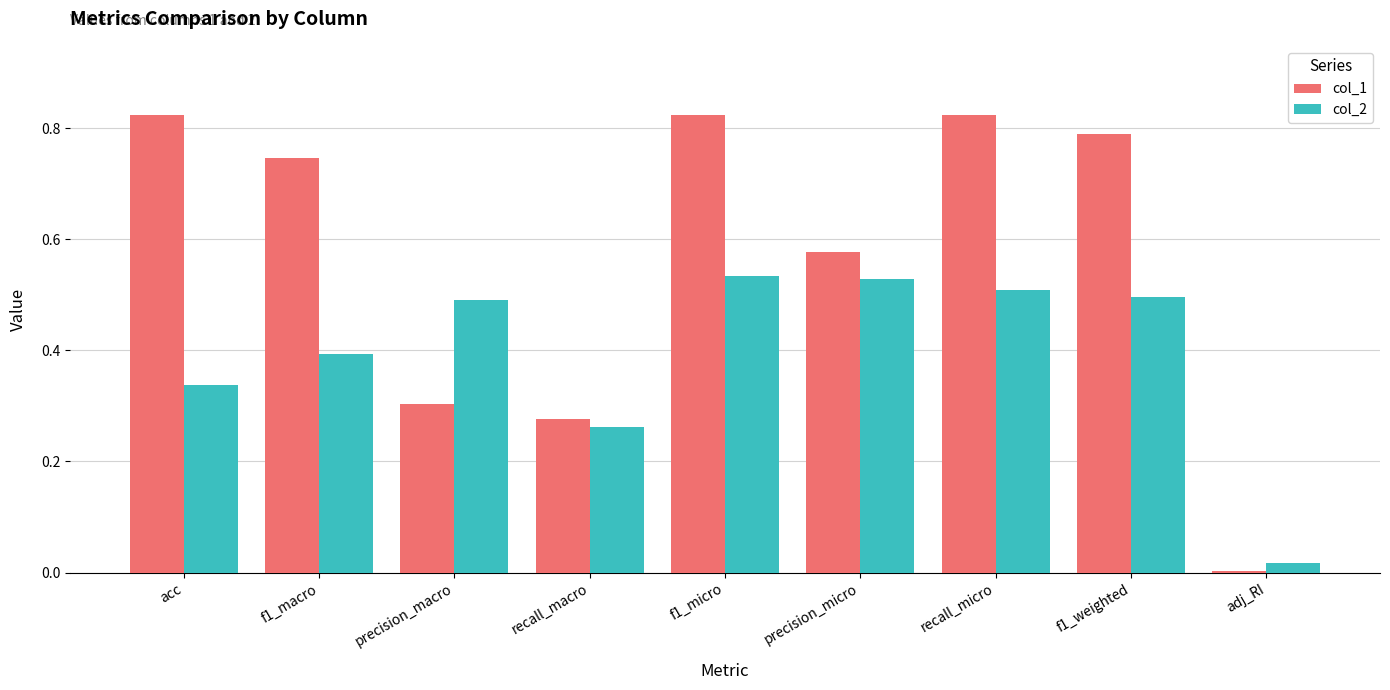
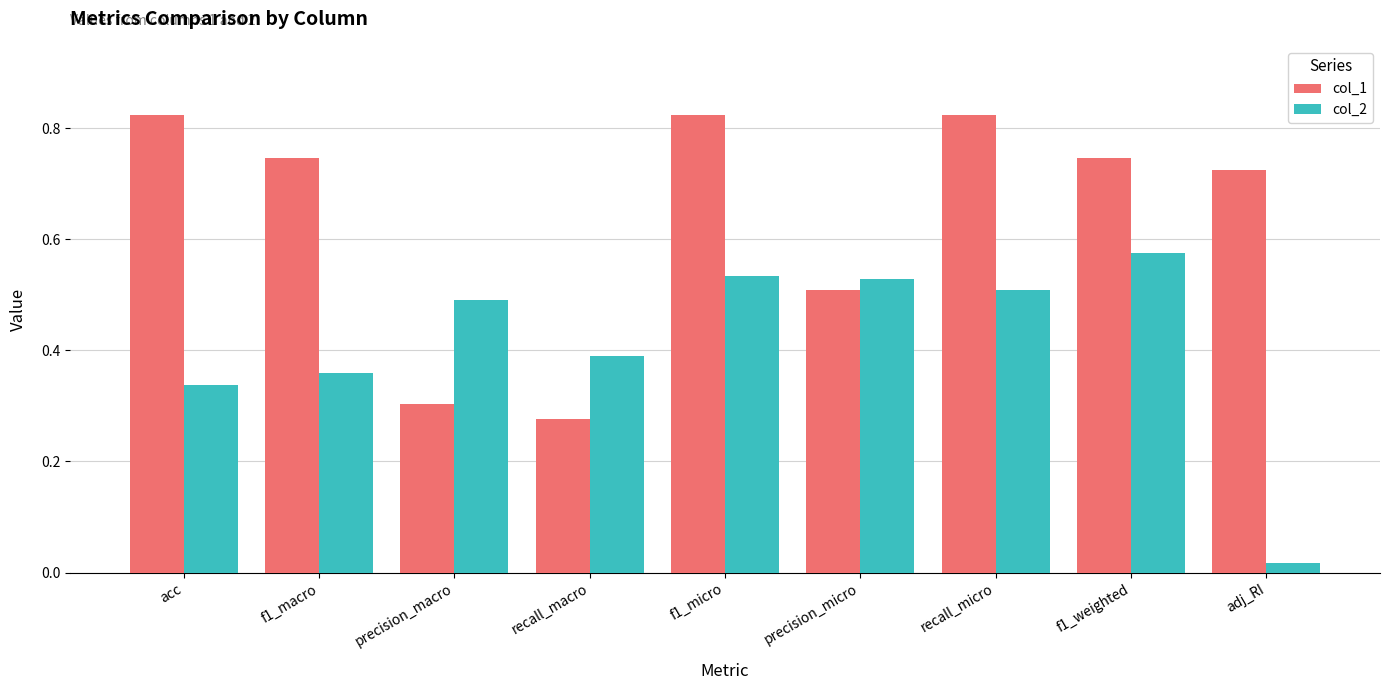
  {
    "col_1": {
      "acc": 0.82,
      "f1_macro": 0.75,
      "precision_macro": 0.30,
      "recall_macro": 0.28,
      "f1_micro": 0.82,
-     "precision_micro": 0.58,
+     "precision_micro": 0.51,
      "recall_micro": 0.82,
-     "f1_weighted": 0.79,
-     "adj_RI": 0.00
+     "f1_weighted": 0.75,
+     "adj_RI": 0.72
    },
    "col_2": {
      "acc": 0.34,
-     "f1_macro": 0.39,
+     "f1_macro": 0.36,
      "precision_macro": 0.49,
-     "recall_macro": 0.26,
+     "recall_macro": 0.39,
      "f1_micro": 0.53,
      "precision_micro": 0.53,
      "recall_micro": 0.51,
-     "f1_weighted": 0.50,
+     "f1_weighted": 0.57,
      "adj_RI": 0.02
    }
  }
